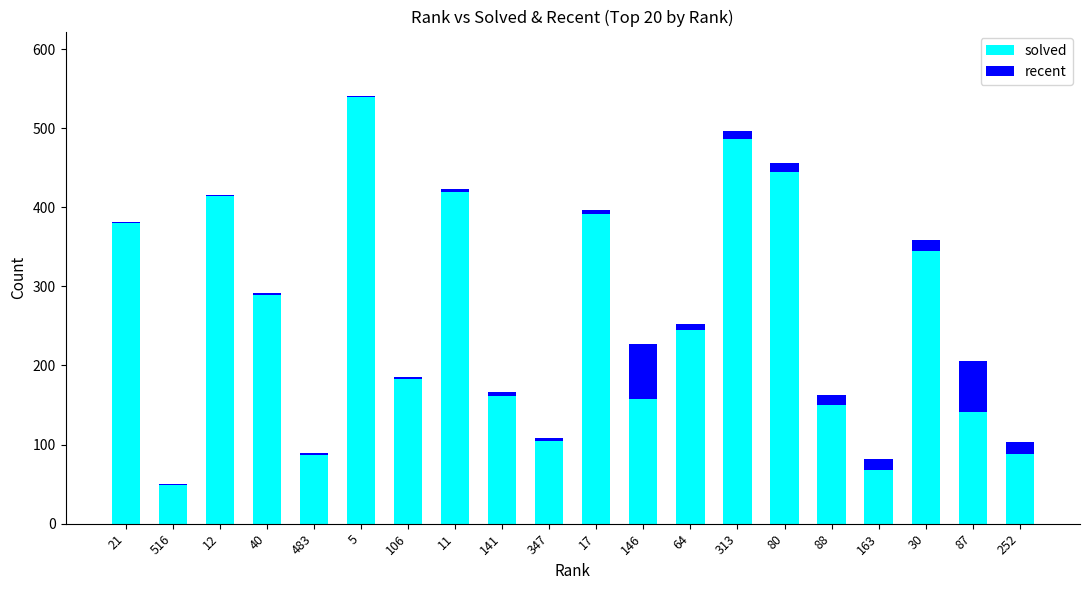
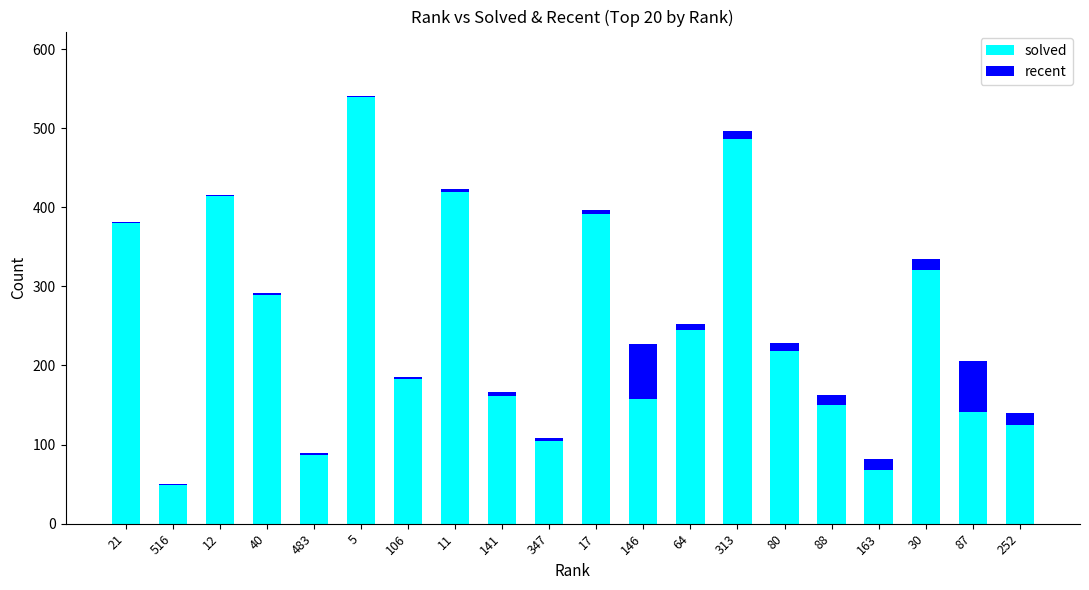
  {
    "solved": {
      "21": 380,
      "516": 50,
      "12": 410,
      "40": 290,
      "483": 90,
      "5": 540,
      "106": 180,
      "11": 420,
      "141": 160,
      "347": 100,
      "17": 390,
      "146": 160,
      "64": 250,
      "313": 490,
-     "80": 450,
+     "80": 220,
      "88": 150,
      "163": 70,
-     "30": 350,
+     "30": 320,
      "87": 140,
-     "252": 90
+     "252": 130
    },
    "recent": {
      "11": 0,
      "141": 0,
      "347": 0,
      "17": 10,
      "146": 70,
      "64": 10,
      "313": 10,
      "80": 10,
      "88": 10,
      "163": 10,
      "30": 10,
      "87": 70,
      "252": 20
    }
  }
